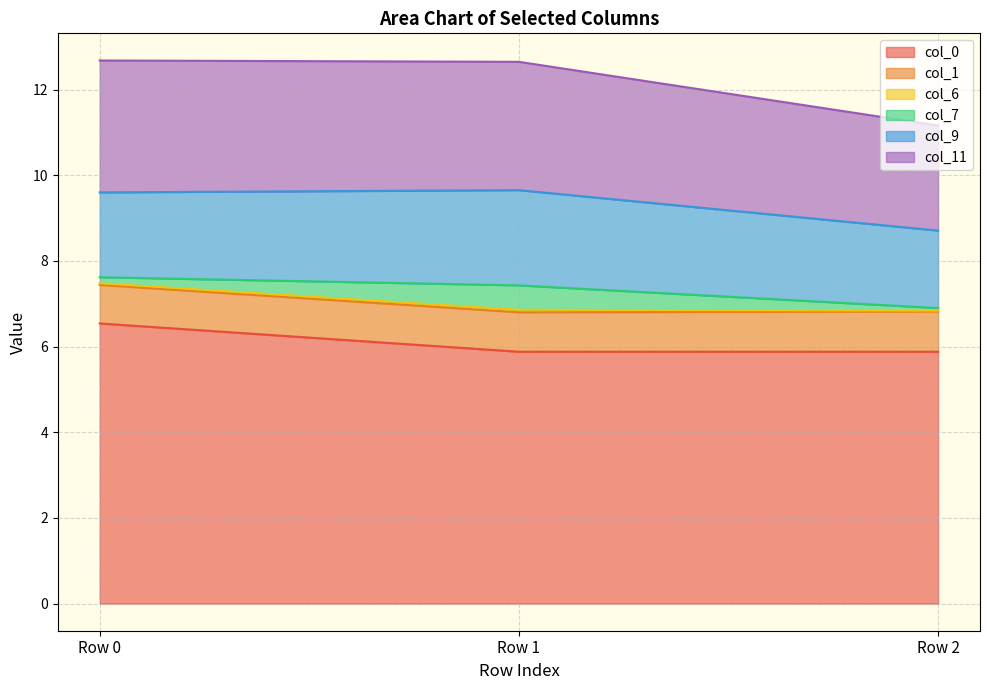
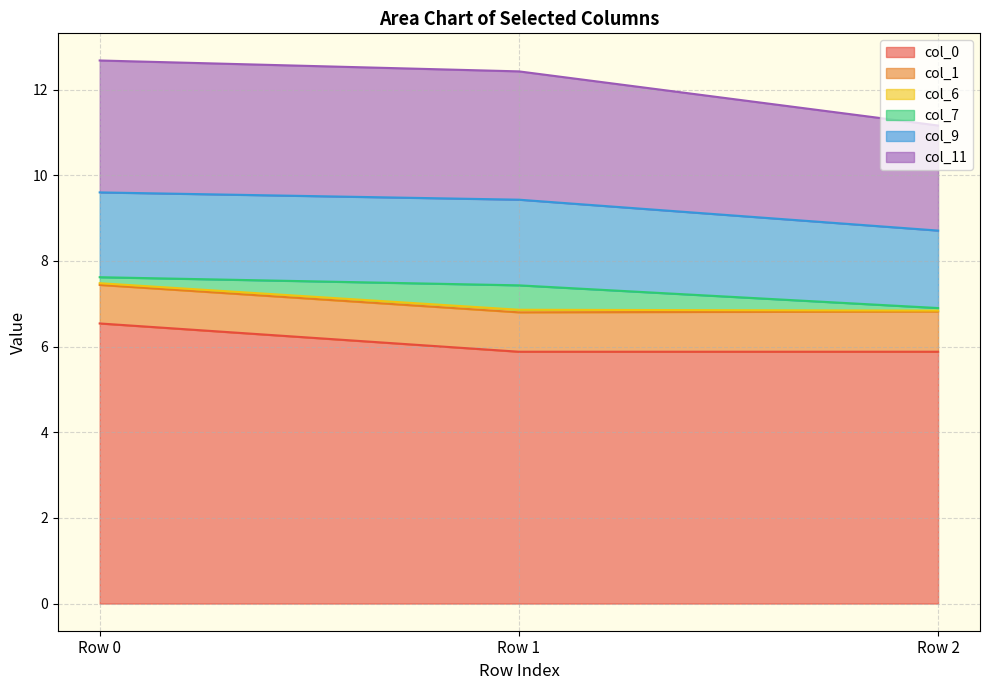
  {
    "col_7": {
      "Row 0": 0.1,
      "Row 1": 0.6,
      "Row 2": 0.1
    },
    "col_9": {
      "Row 0": 2.0,
-     "Row 1": 2.2,
+     "Row 1": 2.0,
      "Row 2": 1.8
    },
    "col_11": {
      "Row 0": 3.1,
      "Row 1": 3.0
    }
  }
